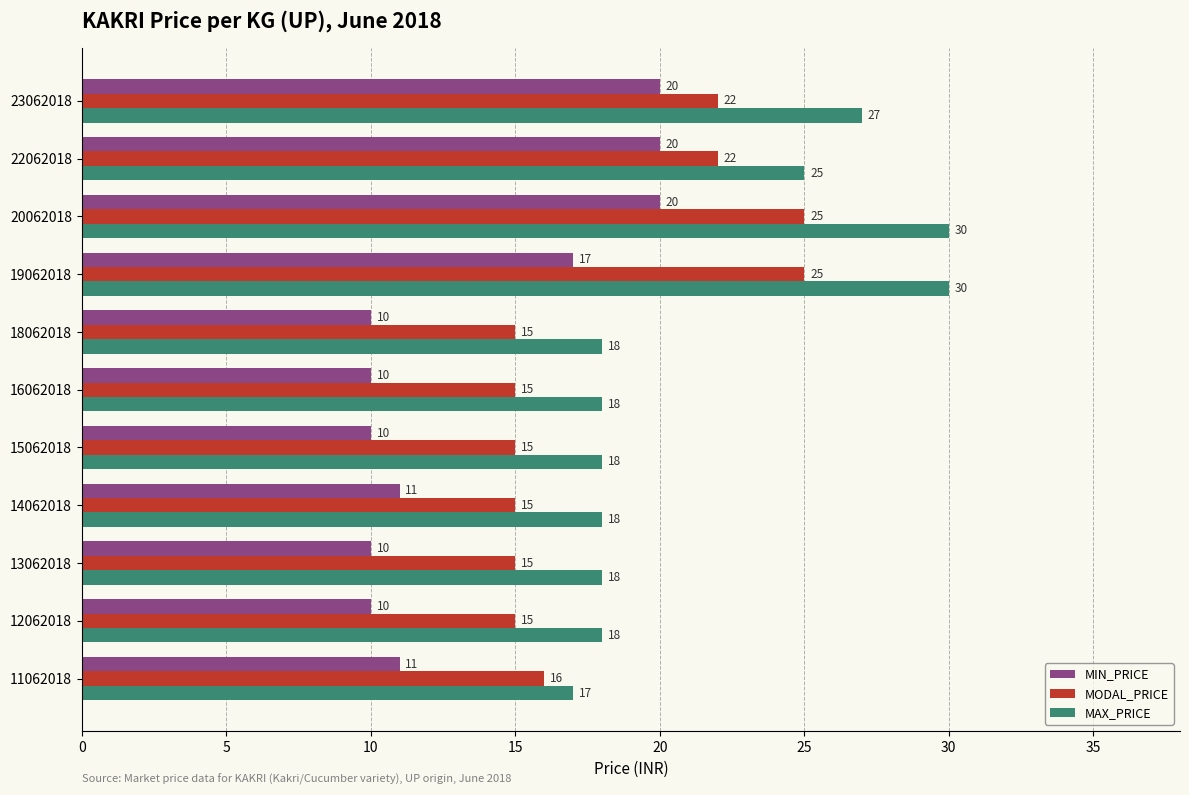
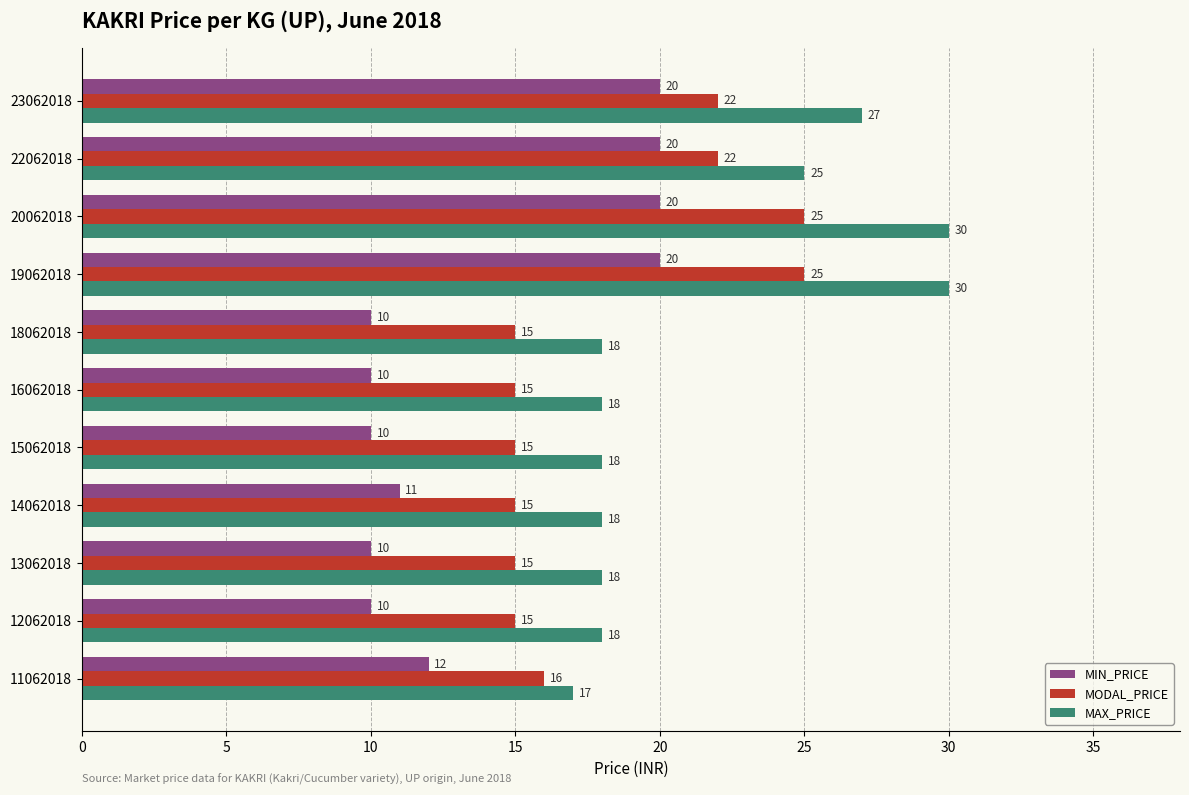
  {
    "MIN_PRICE": {
      "23062018": 20,
      "22062018": 20,
      "20062018": 20,
-     "19062018": 17,
+     "19062018": 20,
      "18062018": 10,
      "16062018": 10,
      "15062018": 10,
      "14062018": 11,
      "13062018": 10,
      "12062018": 10,
-     "11062018": 11
+     "11062018": 12
    },
    "MODAL_PRICE": {
      "23062018": 22,
      "22062018": 22,
      "20062018": 25,
      "19062018": 25,
      "18062018": 15,
      "16062018": 15,
      "15062018": 15,
      "14062018": 15,
      "13062018": 15,
      "12062018": 15,
      "11062018": 16
    },
    "MAX_PRICE": {
      "23062018": 27,
      "22062018": 25,
      "20062018": 30,
      "19062018": 30,
      "18062018": 18,
      "16062018": 18,
      "15062018": 18,
      "14062018": 18,
      "13062018": 18,
      "12062018": 18,
      "11062018": 17
    }
  }
